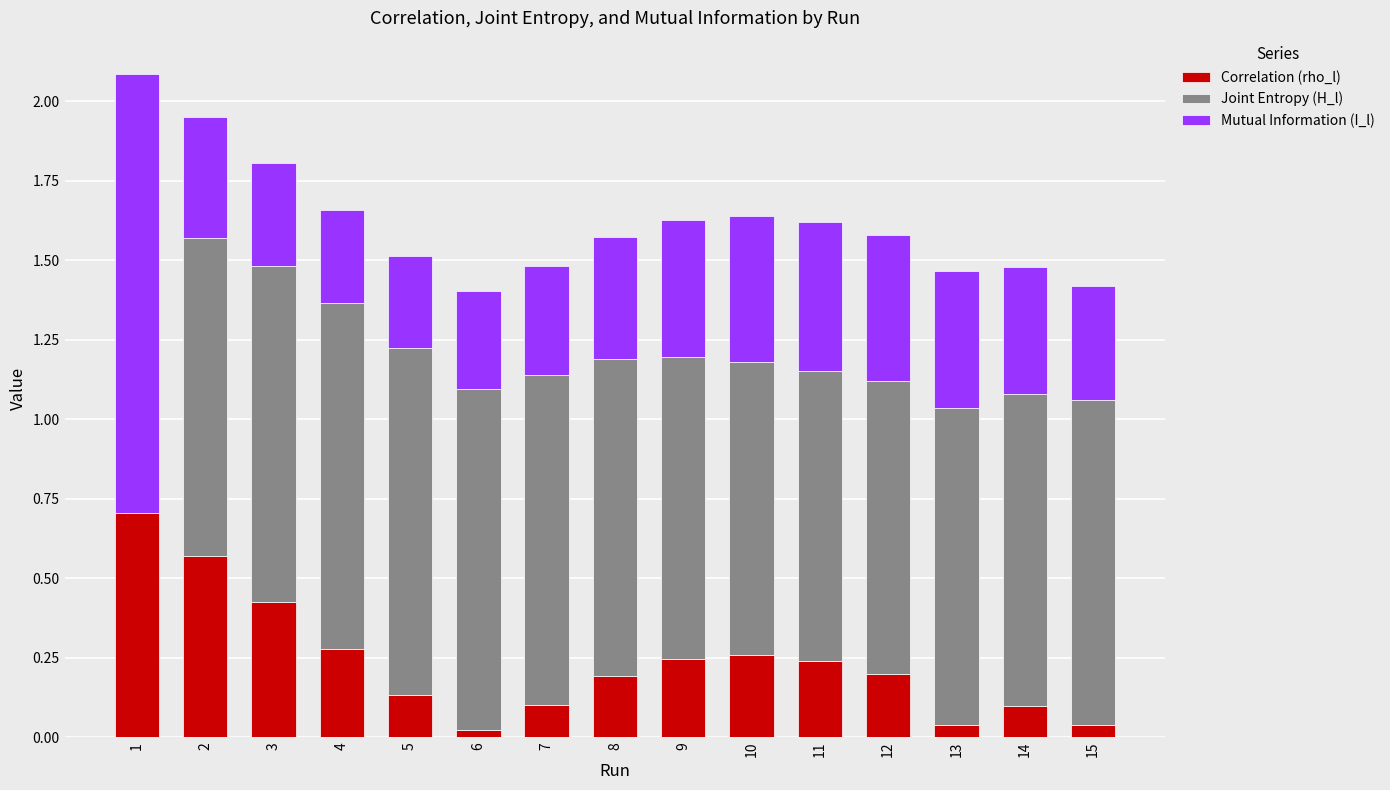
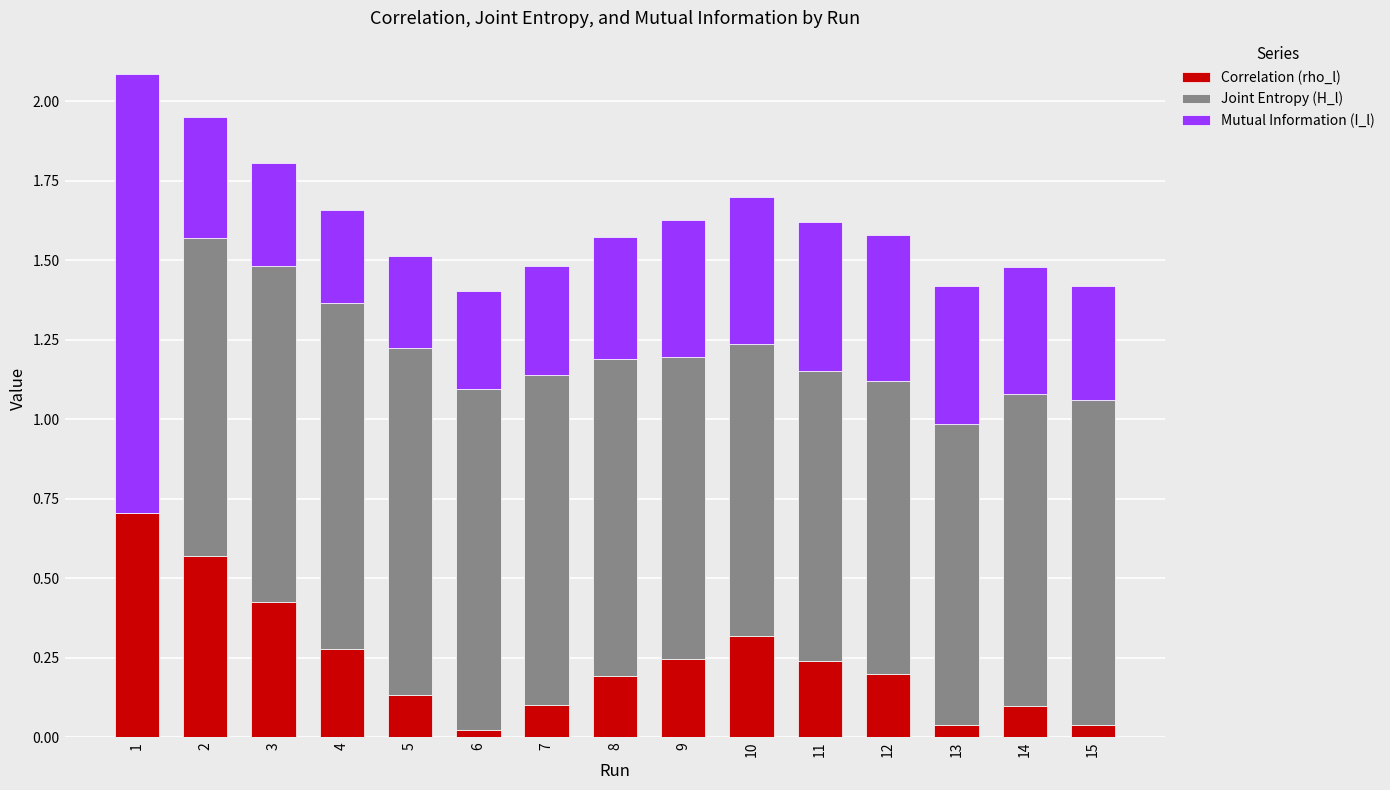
  {
    "Correlation (rho_l)": {
      "1": 0.71,
      "2": 0.57,
      "3": 0.42,
      "4": 0.28,
      "5": 0.13,
      "6": 0.02,
      "7": 0.10,
      "8": 0.19,
      "9": 0.25,
-     "10": 0.26,
+     "10": 0.32,
      "11": 0.24,
      "12": 0.20,
      "13": 0.04,
      "14": 0.10,
      "15": 0.04
    },
    "Joint Entropy (H_l)": {
      "1": 0.00,
      "2": 1.00,
      "3": 1.06,
      "4": 1.09,
      "5": 1.09,
      "6": 1.07,
      "7": 1.04,
      "8": 1.00,
      "9": 0.95,
      "10": 0.92,
      "11": 0.91,
      "12": 0.92,
-     "13": 1.00,
+     "13": 0.95,
      "14": 0.98,
      "15": 1.02
    },
    "Mutual Information (I_l)": {
      "1": 1.38,
      "2": 0.38,
      "3": 0.32,
      "4": 0.29,
      "5": 0.29,
      "6": 0.31,
      "7": 0.34,
      "8": 0.39,
      "9": 0.43,
      "10": 0.46,
      "11": 0.47,
      "12": 0.46,
      "13": 0.43,
      "14": 0.40,
      "15": 0.36
    }
  }
